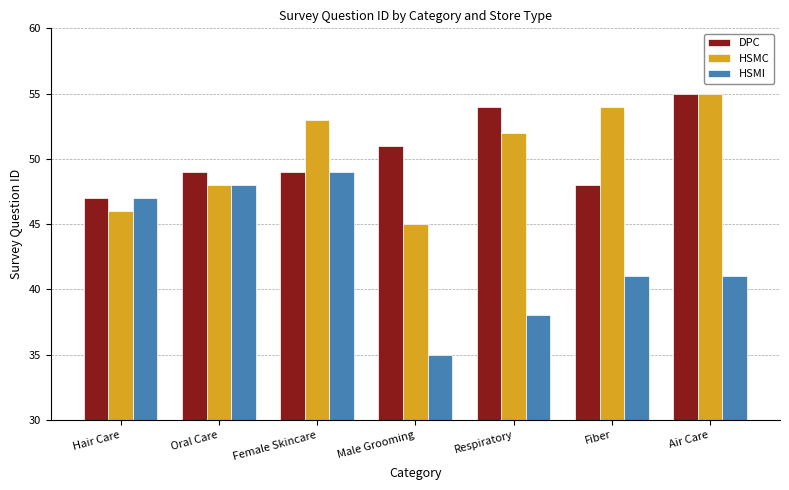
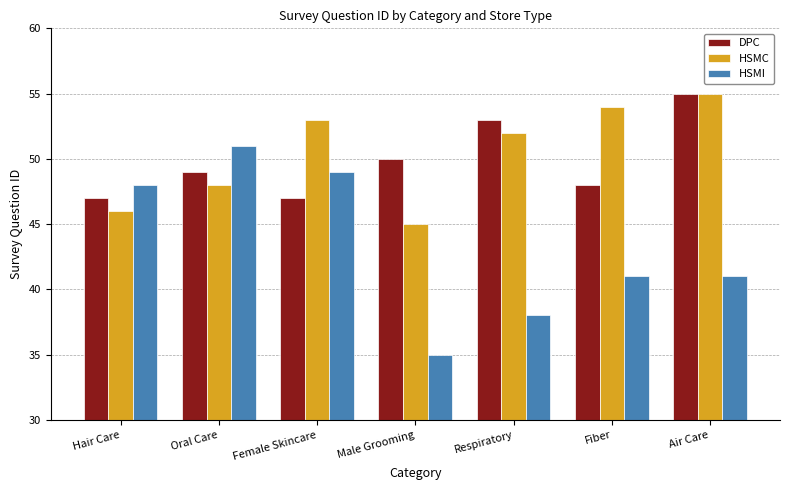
  {
    "DPC": {
      "Hair Care": 47,
      "Oral Care": 49,
-     "Female Skincare": 49,
-     "Male Grooming": 51,
-     "Respiratory": 54,
+     "Female Skincare": 47,
+     "Male Grooming": 50,
+     "Respiratory": 53,
      "Fiber": 48,
      "Air Care": 55
    },
    "HSMC": {
      "Hair Care": 46,
      "Oral Care": 48,
      "Female Skincare": 53,
      "Male Grooming": 45,
      "Respiratory": 52,
      "Fiber": 54,
      "Air Care": 55
    },
    "HSMI": {
-     "Hair Care": 47,
-     "Oral Care": 48,
+     "Hair Care": 48,
+     "Oral Care": 51,
      "Female Skincare": 49,
      "Male Grooming": 35,
      "Respiratory": 38,
      "Fiber": 41,
      "Air Care": 41
    }
  }
